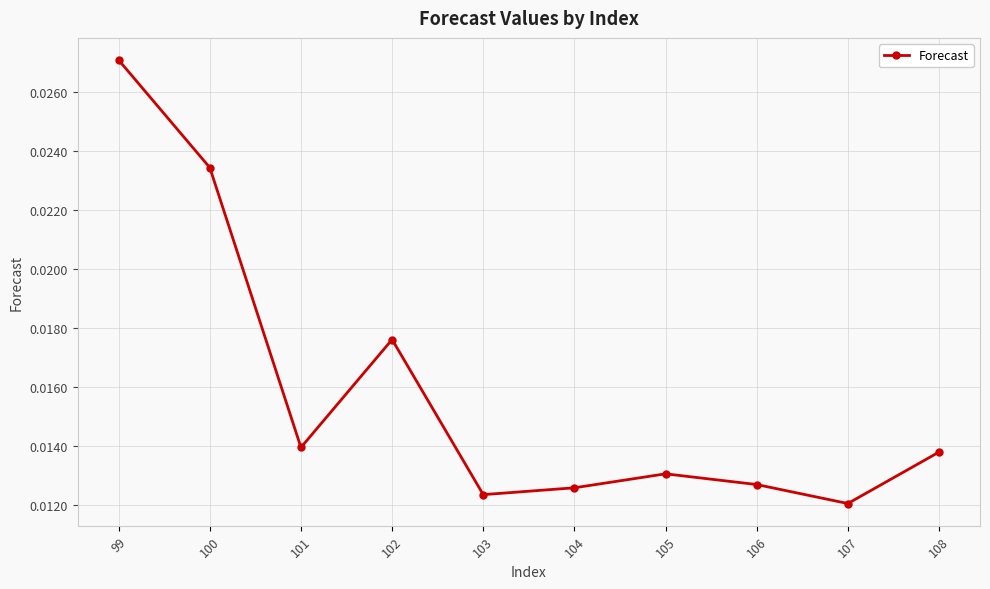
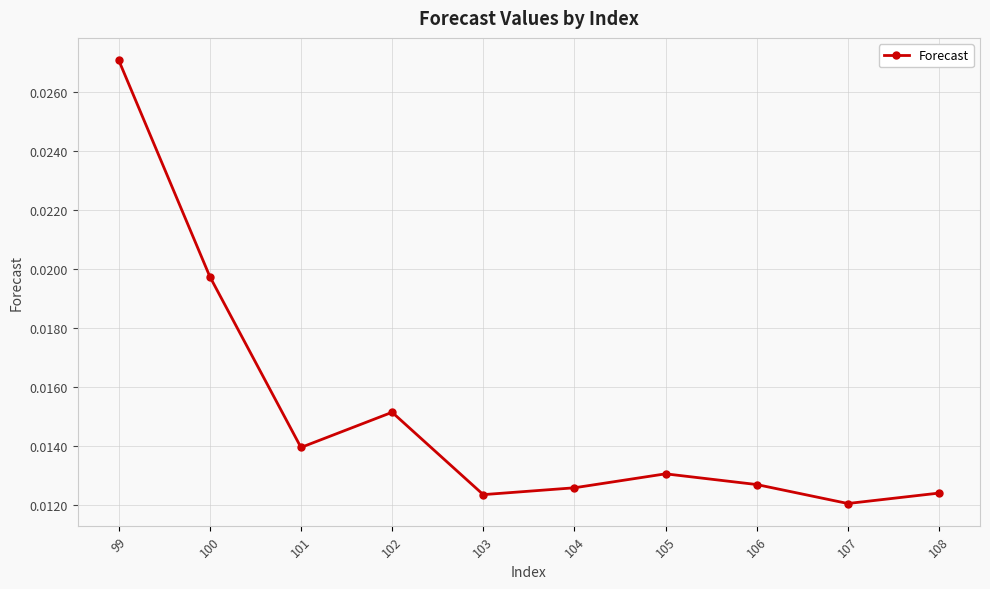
  {
    "99": 0.0271,
-   "100": 0.0234,
+   "100": 0.0197,
    "101": 0.0139,
-   "102": 0.0176,
+   "102": 0.0151,
    "103": 0.0123,
    "104": 0.0126,
    "105": 0.0130,
    "106": 0.0127,
    "107": 0.0120,
-   "108": 0.0138
+   "108": 0.0124
  }
